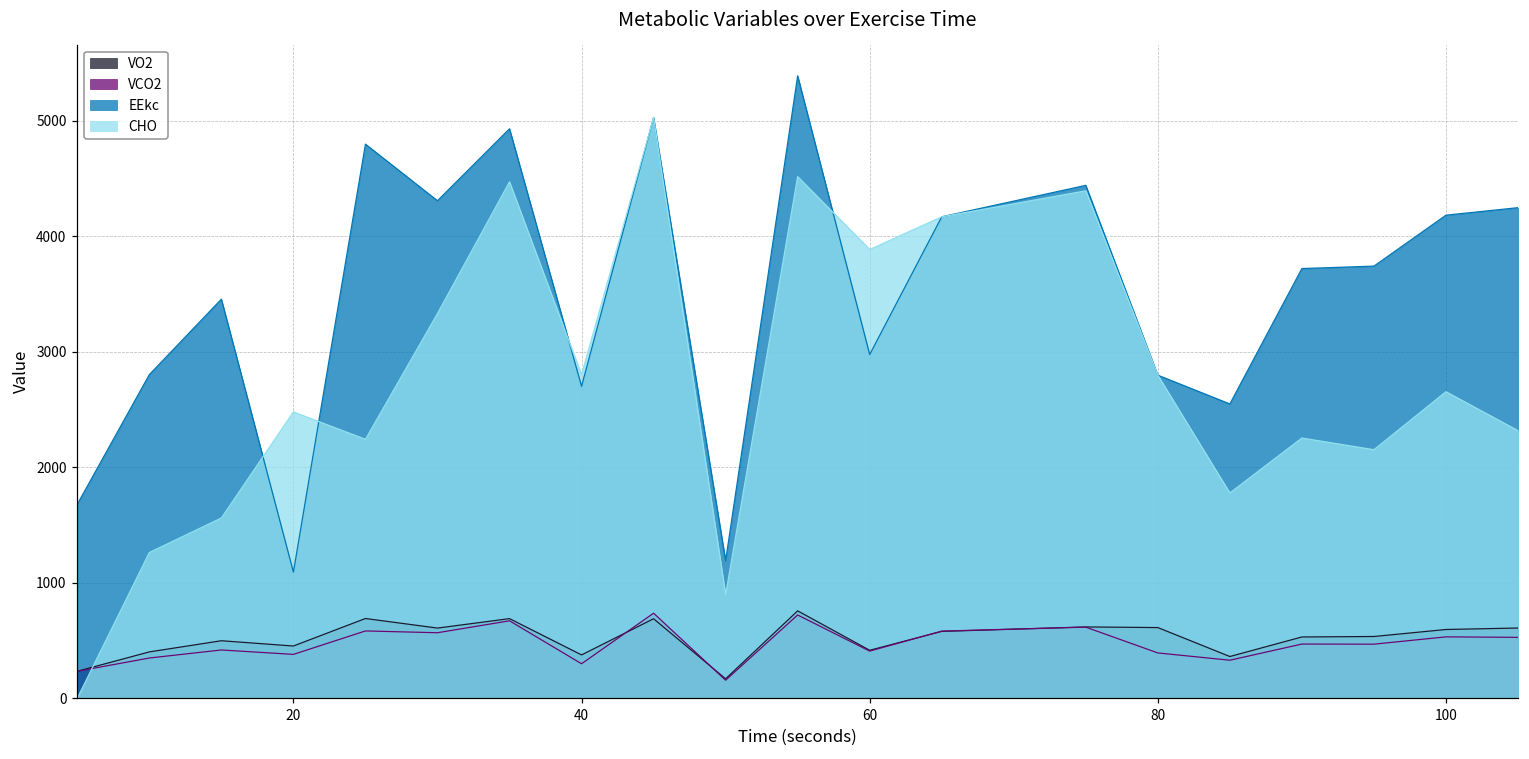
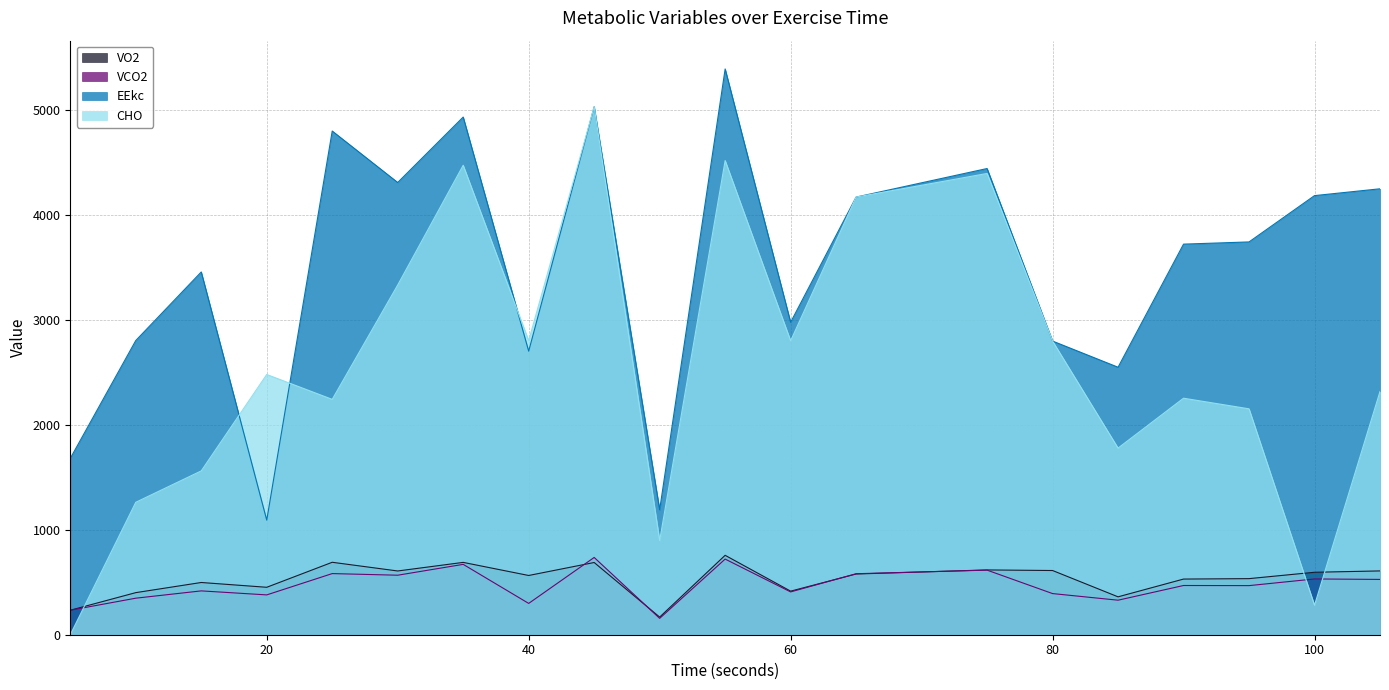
  {
    "VO2": {
      "20": 450,
-     "40": 370,
+     "40": 560,
      "80": 610,
      "100": 590
    },
    "VCO2": {
      "20": 380,
      "40": 300,
      "80": 390,
      "100": 530
    },
    "EEkc": {
      "20": 1090,
      "40": 2700,
      "60": 2980,
      "100": 4180
    },
    "CHO": {
      "20": 2480,
      "40": 2800,
-     "60": 3880,
-     "100": 2650
+     "60": 2800,
+     "100": 280
    }
  }
